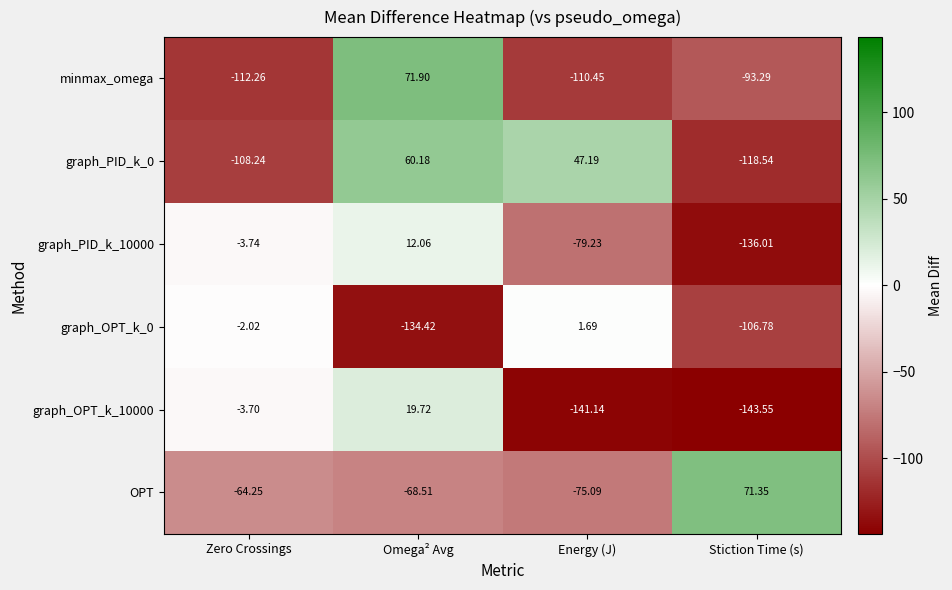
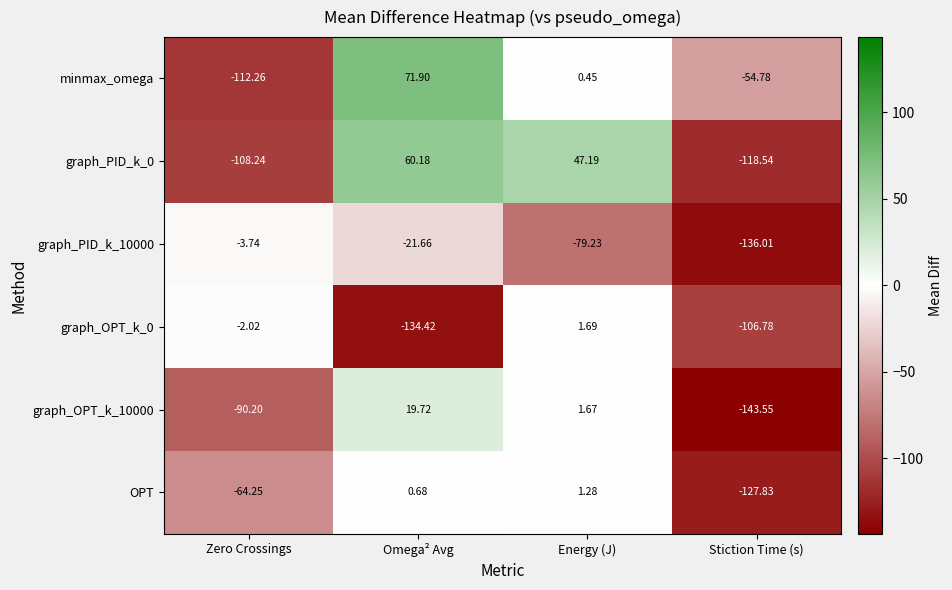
  {
    "minmax_omega": {
      "Zero Crossings": -112.26,
      "Omega² Avg": 71.90,
-     "Energy (J)": -110.45,
-     "Stiction Time (s)": -93.29
+     "Energy (J)": 0.45,
+     "Stiction Time (s)": -54.78
    },
    "graph_PID_k_0": {
      "Zero Crossings": -108.24,
      "Omega² Avg": 60.18,
      "Energy (J)": 47.19,
      "Stiction Time (s)": -118.54
    },
    "graph_PID_k_10000": {
      "Zero Crossings": -3.74,
-     "Omega² Avg": 12.06,
+     "Omega² Avg": -21.66,
      "Energy (J)": -79.23,
      "Stiction Time (s)": -136.01
    },
    "graph_OPT_k_0": {
      "Zero Crossings": -2.02,
      "Omega² Avg": -134.42,
      "Energy (J)": 1.69,
      "Stiction Time (s)": -106.78
    },
    "graph_OPT_k_10000": {
-     "Zero Crossings": -3.70,
+     "Zero Crossings": -90.20,
      "Omega² Avg": 19.72,
-     "Energy (J)": -141.14,
+     "Energy (J)": 1.67,
      "Stiction Time (s)": -143.55
    },
    "OPT": {
      "Zero Crossings": -64.25,
-     "Omega² Avg": -68.51,
-     "Energy (J)": -75.09,
-     "Stiction Time (s)": 71.35
+     "Omega² Avg": 0.68,
+     "Energy (J)": 1.28,
+     "Stiction Time (s)": -127.83
    }
  }
